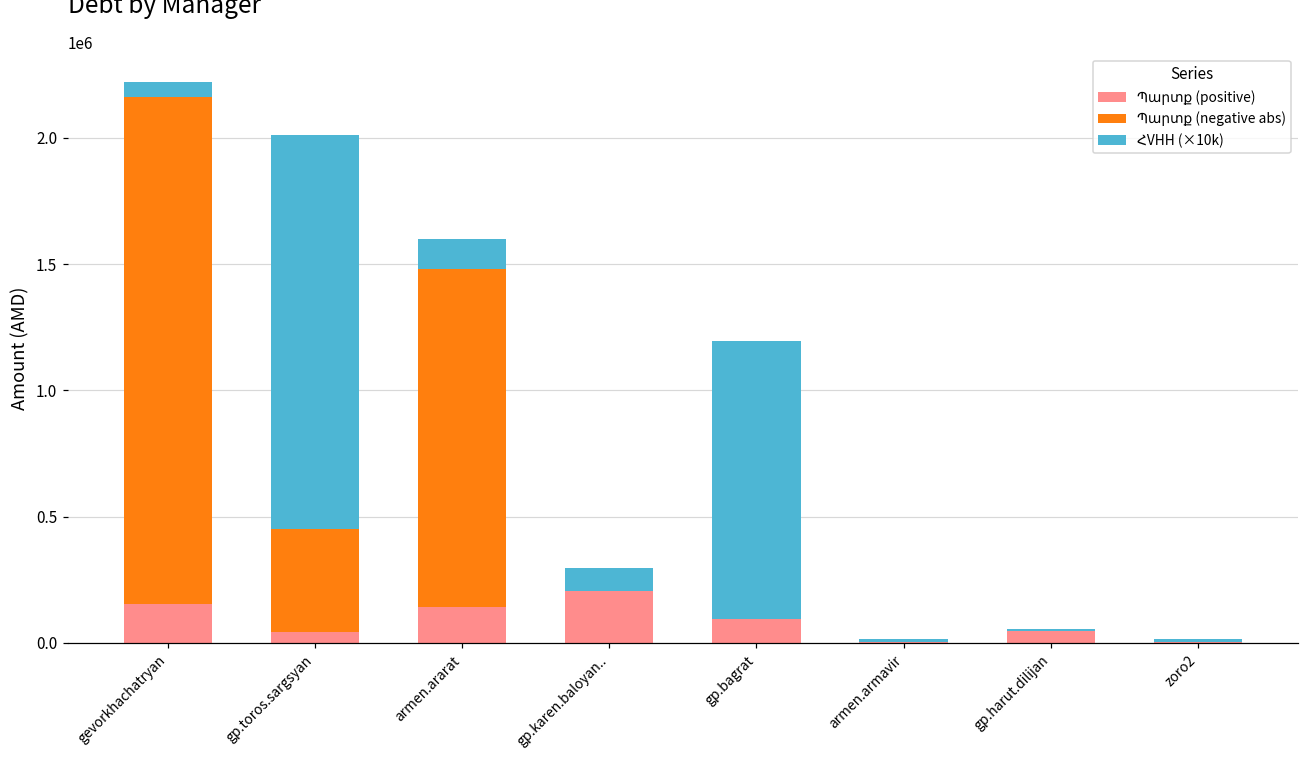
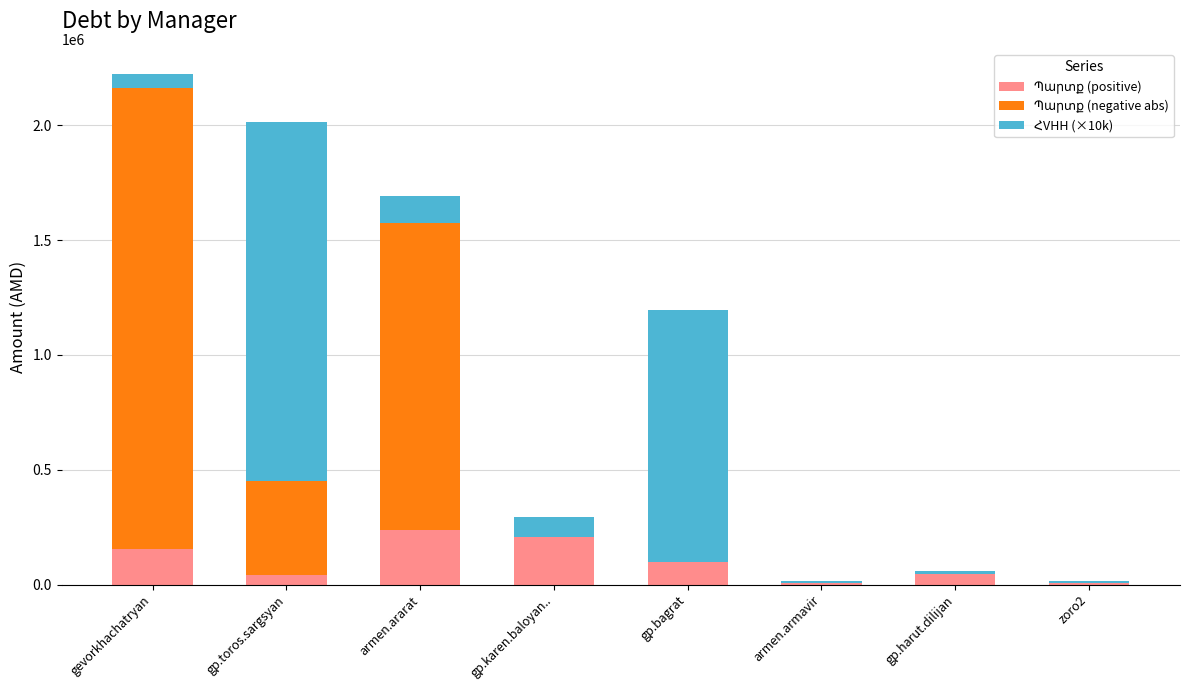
  {
    "Պարտք (positive)": {
      "gevorkhachatryan": 150000,
      "gp.toros.sargsyan": 40000,
-     "armen.ararat": 140000,
+     "armen.ararat": 240000,
      "gp.karen.baloyan..": 210000,
      "gp.bagrat": 100000,
      "gp.harut.dilijan": 50000
    },
    "Պարտք (negative abs)": {
      "gevorkhachatryan": 2010000,
      "gp.toros.sargsyan": 410000,
      "armen.ararat": 1340000,
      "gp.karen.baloyan..": 0,
      "gp.bagrat": 0,
      "armen.armavir": 0,
      "gp.harut.dilijan": 0,
      "zoro2": 0
    },
    "ՀVHH (×10k)": {
      "gevorkhachatryan": 60000,
      "gp.toros.sargsyan": 1560000,
      "armen.ararat": 120000,
      "gp.karen.baloyan..": 90000,
      "gp.bagrat": 1100000
    }
  }
